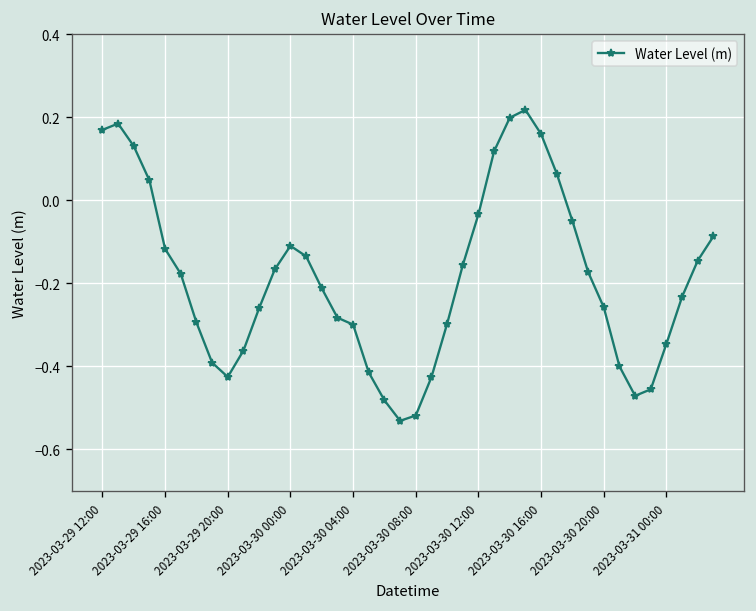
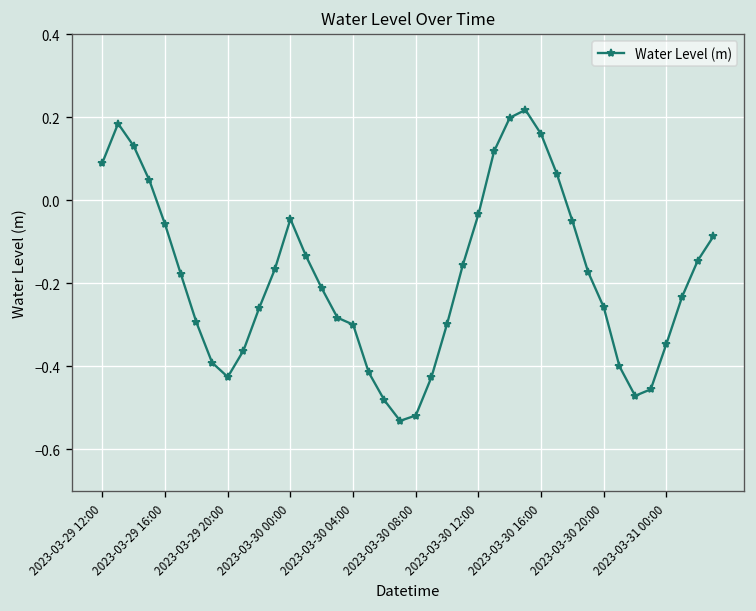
  {
-   "2023-03-29 12:00": 0.17,
-   "2023-03-29 16:00": -0.12,
+   "2023-03-29 12:00": 0.09,
+   "2023-03-29 16:00": -0.06,
    "2023-03-29 20:00": -0.43,
-   "2023-03-30 00:00": -0.11,
+   "2023-03-30 00:00": -0.05,
    "2023-03-30 04:00": -0.30,
    "2023-03-30 08:00": -0.52,
    "2023-03-30 12:00": -0.03,
    "2023-03-30 16:00": 0.16,
    "2023-03-30 20:00": -0.26,
    "2023-03-31 00:00": -0.35
  }
